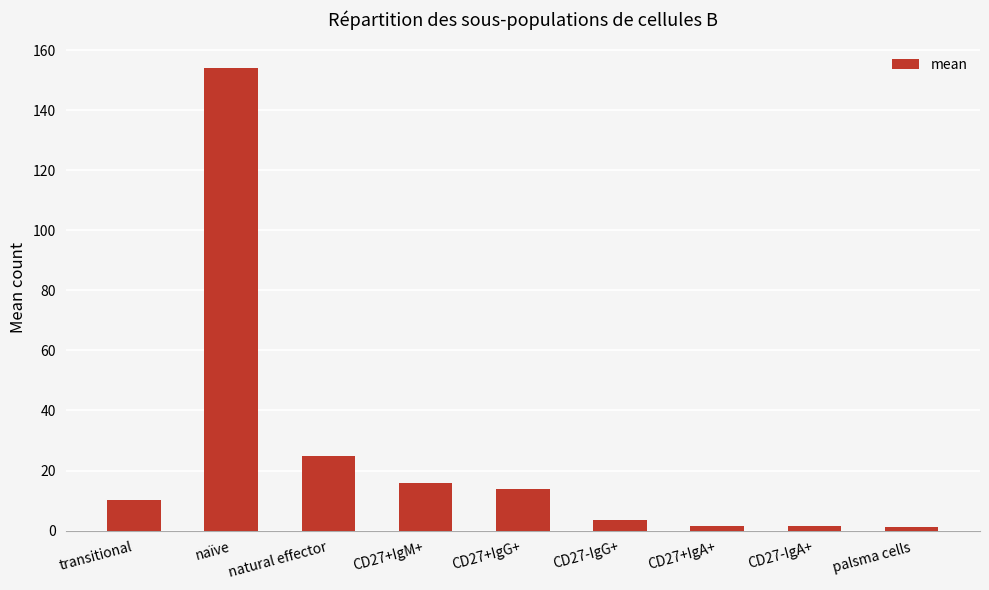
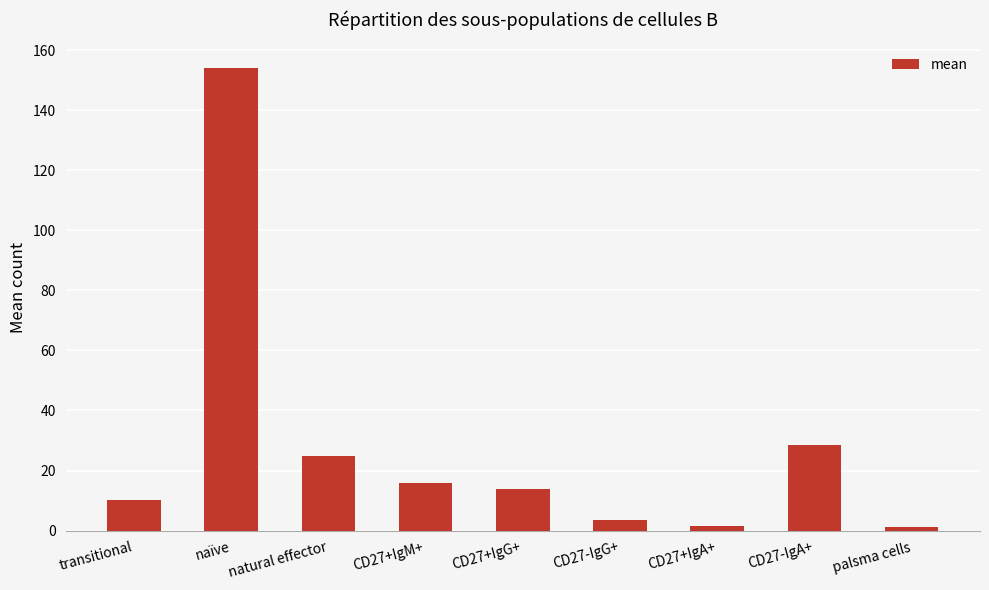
  {
    "transitional": 10,
    "naïve": 154,
    "natural effector": 25,
    "CD27+IgM+": 16,
    "CD27+IgG+": 14,
    "CD27-IgG+": 4,
    "CD27+IgA+": 1,
-   "CD27-IgA+": 2,
+   "CD27-IgA+": 28,
    "palsma cells": 1
  }
